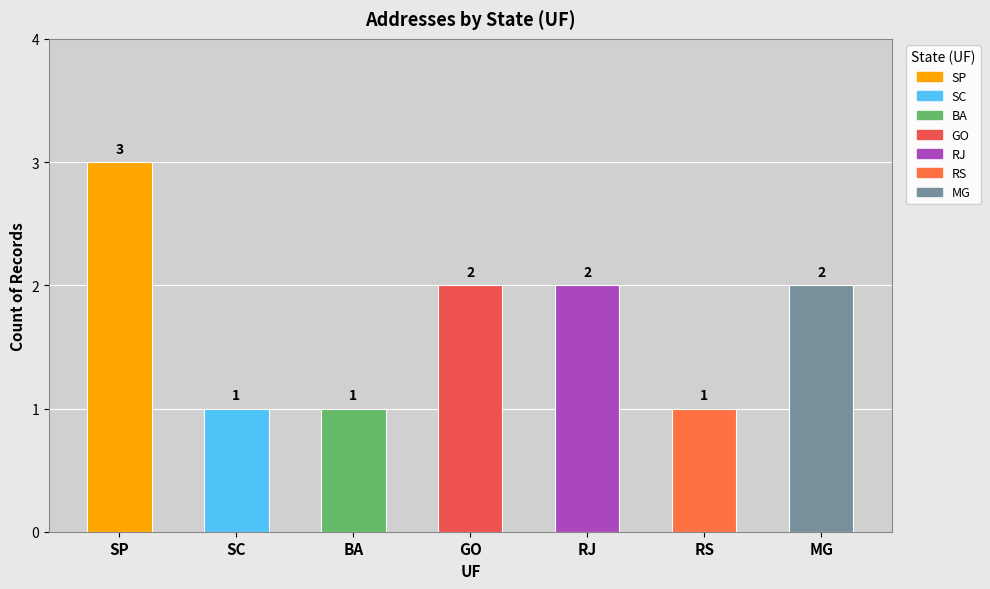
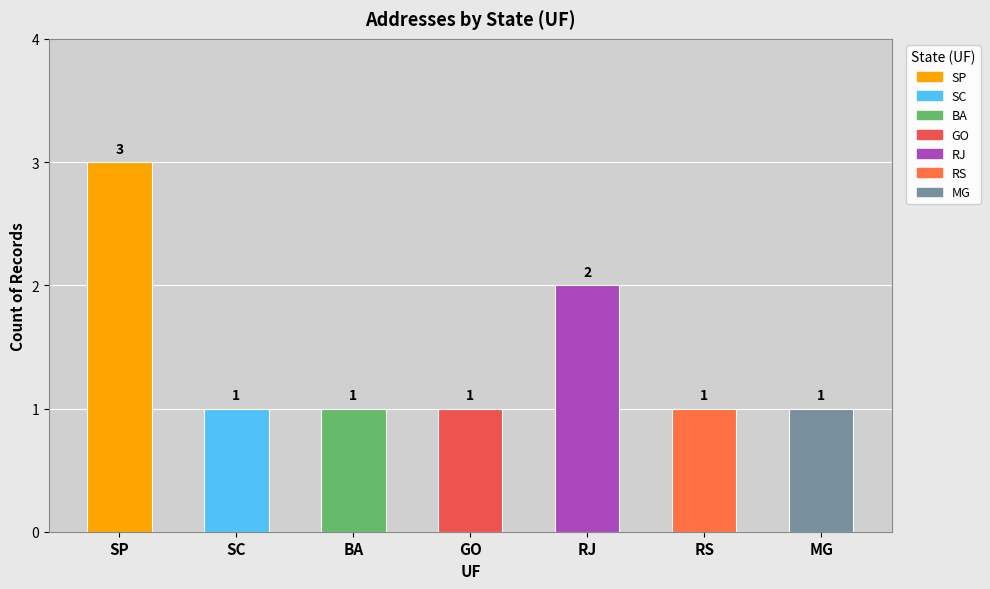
  {
    "SP": 3,
    "SC": 1,
    "BA": 1,
-   "GO": 2,
+   "GO": 1,
    "RJ": 2,
    "RS": 1,
-   "MG": 2
+   "MG": 1
  }
